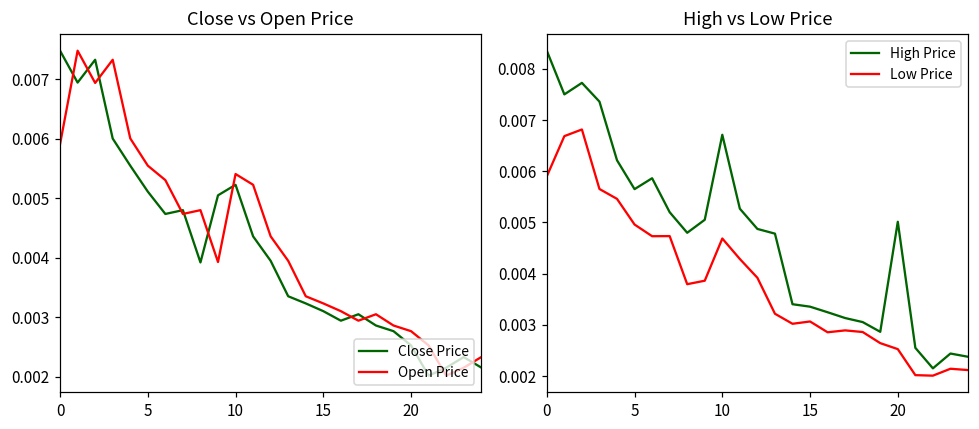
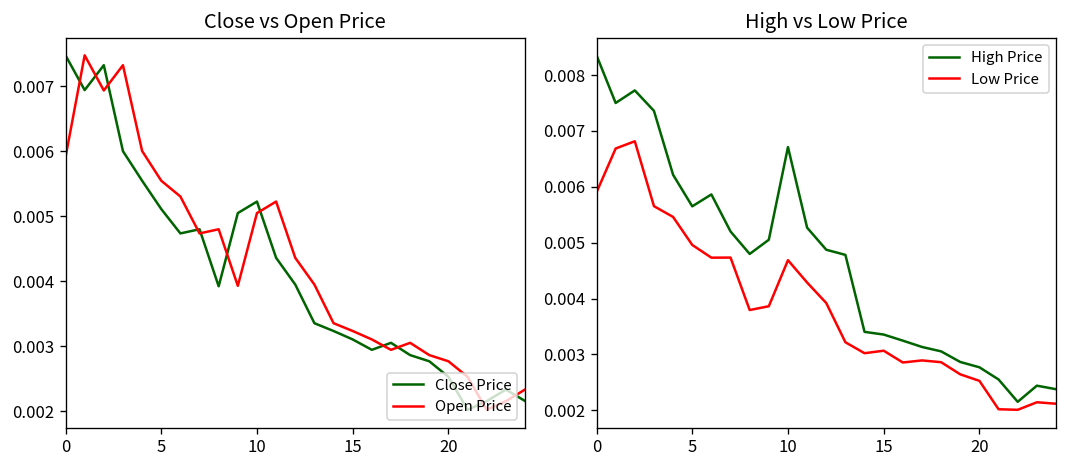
  {
    "Close vs Open Price": {
      "Close Price": {
        "0": 0.0075,
        "5": 0.0051,
        "10": 0.0052,
        "15": 0.0031
      },
      "Open Price": {
        "0": 0.0059,
        "5": 0.0055,
-       "10": 0.0054,
+       "10": 0.0050,
        "15": 0.0032,
        "20": 0.0028
      }
    },
    "High vs Low Price": {
      "High Price": {
        "0": 0.0084,
        "5": 0.0057,
        "10": 0.0067,
        "15": 0.0034,
-       "20": 0.0050
+       "20": 0.0028
      },
      "Low Price": {
        "0": 0.0059,
        "5": 0.0050,
        "10": 0.0047,
        "15": 0.0031,
        "20": 0.0025
      }
    }
  }
